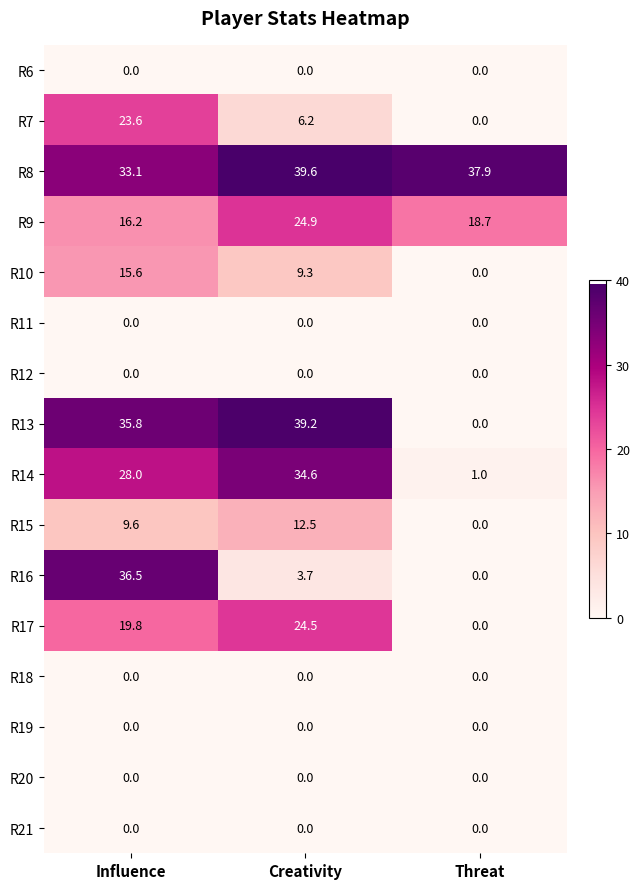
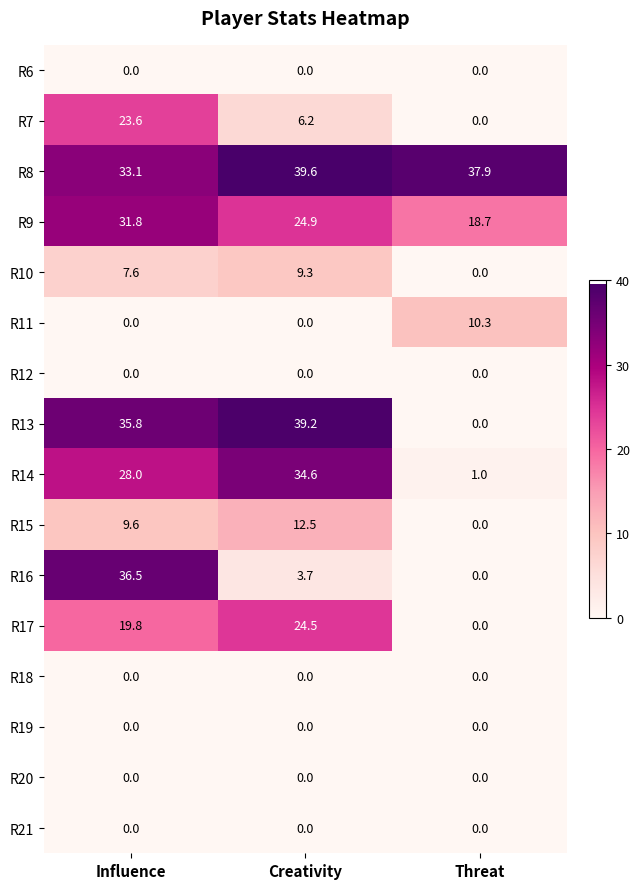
  {
    "R6": {
      "Influence": 0.0,
      "Creativity": 0.0,
      "Threat": 0.0
    },
    "R7": {
      "Influence": 23.6,
      "Creativity": 6.2,
      "Threat": 0.0
    },
    "R8": {
      "Influence": 33.1,
      "Creativity": 39.6,
      "Threat": 37.9
    },
    "R9": {
-     "Influence": 16.2,
+     "Influence": 31.8,
      "Creativity": 24.9,
      "Threat": 18.7
    },
    "R10": {
-     "Influence": 15.6,
+     "Influence": 7.6,
      "Creativity": 9.3,
      "Threat": 0.0
    },
    "R11": {
      "Influence": 0.0,
      "Creativity": 0.0,
-     "Threat": 0.0
+     "Threat": 10.3
    },
    "R12": {
      "Influence": 0.0,
      "Creativity": 0.0,
      "Threat": 0.0
    },
    "R13": {
      "Influence": 35.8,
      "Creativity": 39.2,
      "Threat": 0.0
    },
    "R14": {
      "Influence": 28.0,
      "Creativity": 34.6,
      "Threat": 1.0
    },
    "R15": {
      "Influence": 9.6,
      "Creativity": 12.5,
      "Threat": 0.0
    },
    "R16": {
      "Influence": 36.5,
      "Creativity": 3.7,
      "Threat": 0.0
    },
    "R17": {
      "Influence": 19.8,
      "Creativity": 24.5,
      "Threat": 0.0
    },
    "R18": {
      "Influence": 0.0,
      "Creativity": 0.0,
      "Threat": 0.0
    },
    "R19": {
      "Influence": 0.0,
      "Creativity": 0.0,
      "Threat": 0.0
    },
    "R20": {
      "Influence": 0.0,
      "Creativity": 0.0,
      "Threat": 0.0
    },
    "R21": {
      "Influence": 0.0,
      "Creativity": 0.0,
      "Threat": 0.0
    }
  }
